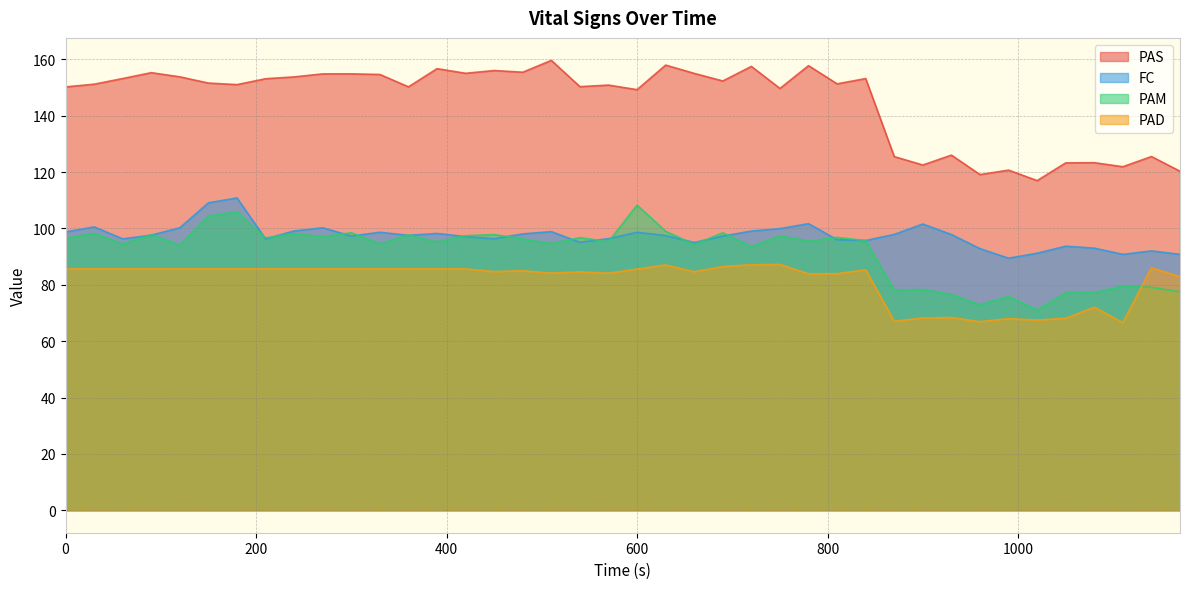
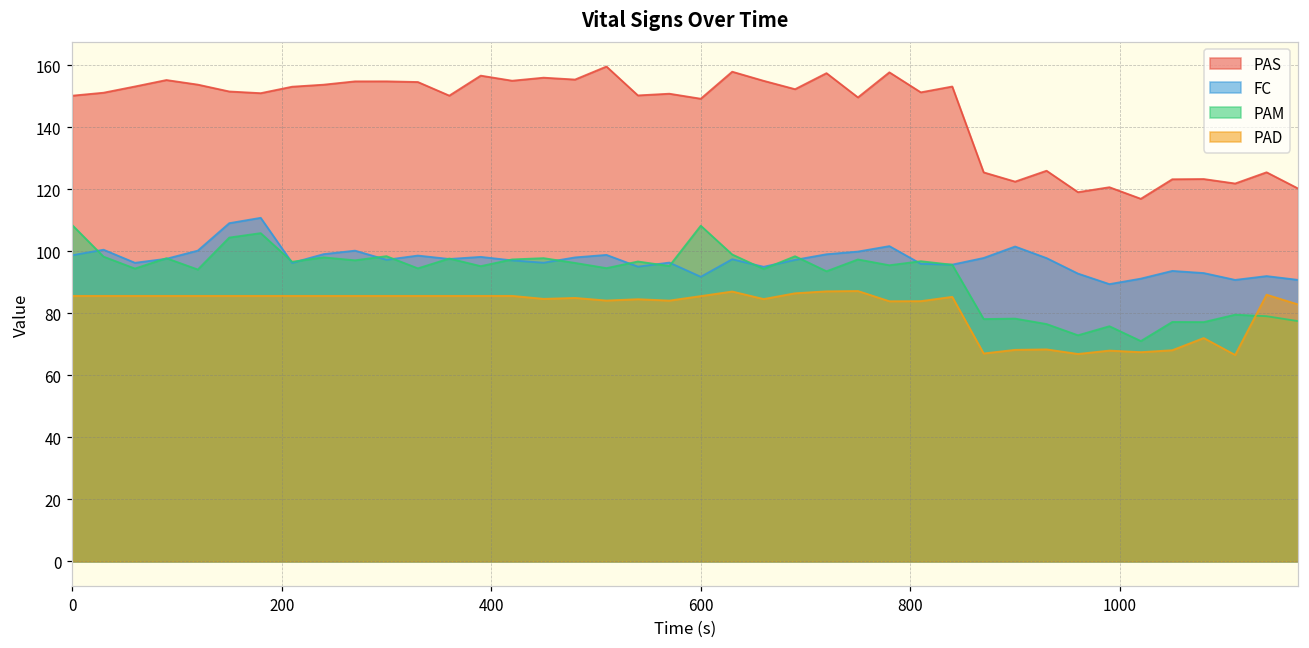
  {
    "PAS": {
      "0": 150,
      "600": 149
    },
    "FC": {
      "0": 99,
-     "600": 99
+     "600": 92
    },
    "PAM": {
-     "0": 96,
+     "0": 109,
      "600": 108
    },
    "PAD": {
      "0": 86,
      "600": 86
    }
  }
